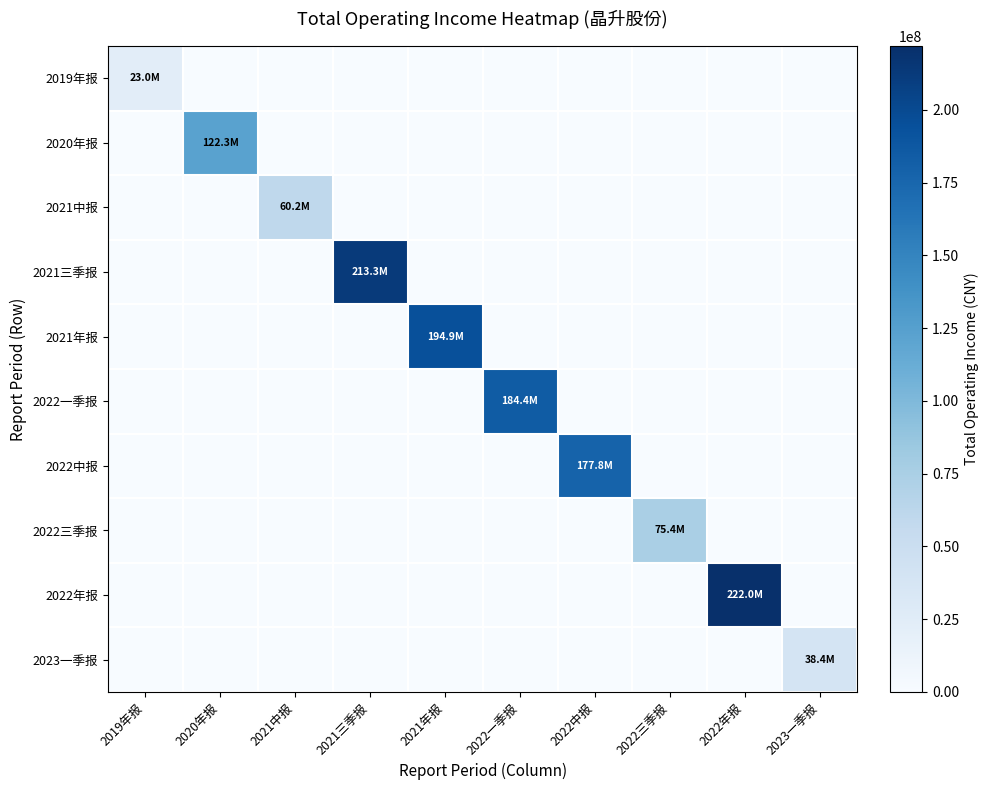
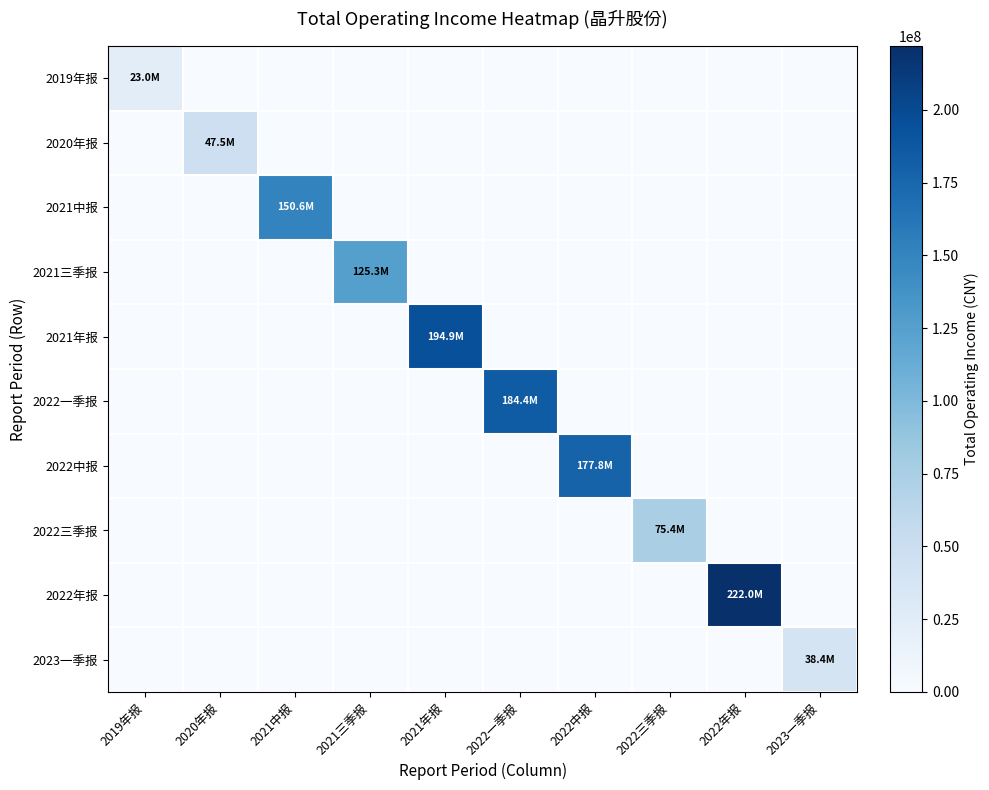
  {
    "2019年报": {
      "2019年报": "23.0M"
    },
    "2020年报": {
-     "2020年报": "122.3M"
+     "2020年报": "47.5M"
    },
    "2021中报": {
-     "2021中报": "60.2M"
+     "2021中报": "150.6M"
    },
    "2021三季报": {
-     "2021三季报": "213.3M"
+     "2021三季报": "125.3M"
    },
    "2021年报": {
      "2021年报": "194.9M"
    },
    "2022一季报": {
      "2022一季报": "184.4M"
    },
    "2022中报": {
      "2022中报": "177.8M"
    },
    "2022三季报": {
      "2022三季报": "75.4M"
    },
    "2022年报": {
      "2022年报": "222.0M"
    },
    "2023一季报": {
      "2023一季报": "38.4M"
    }
  }
